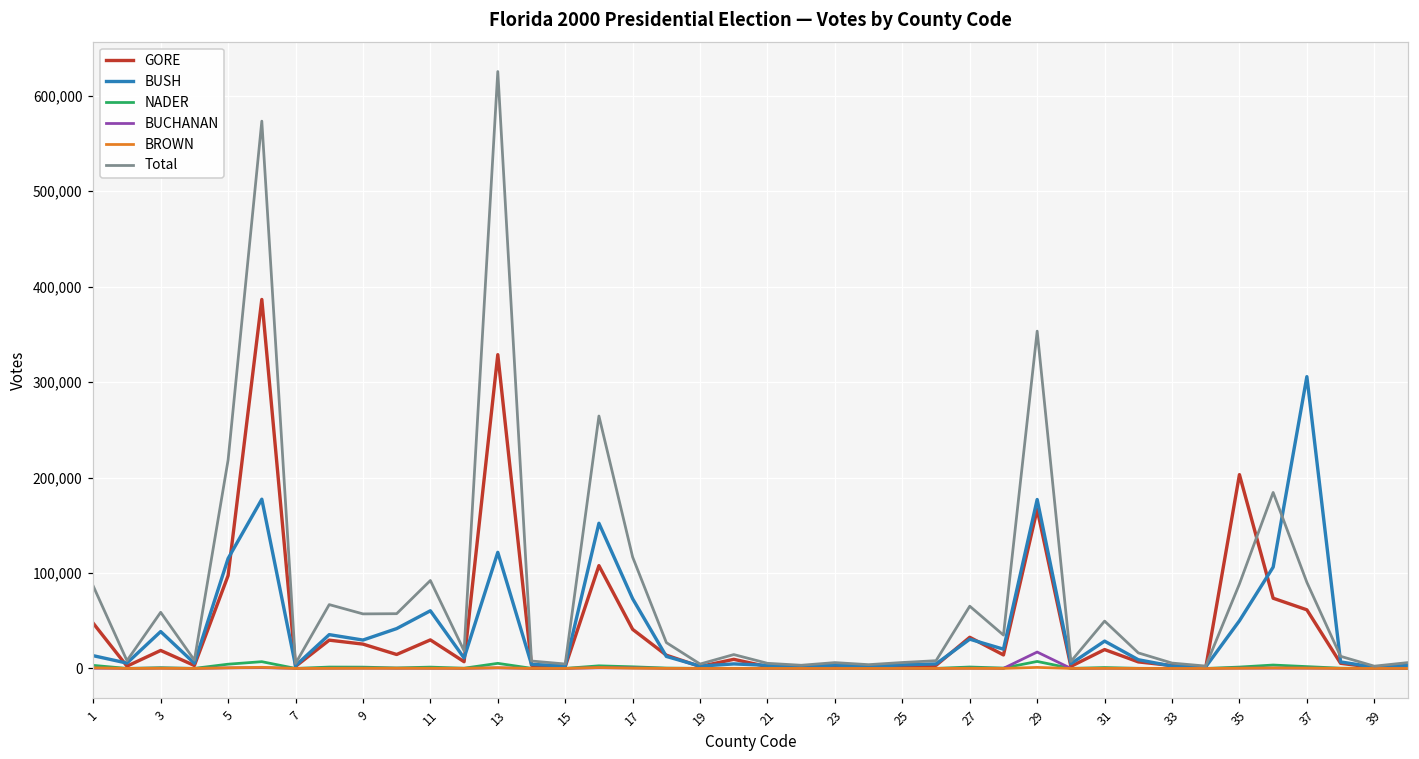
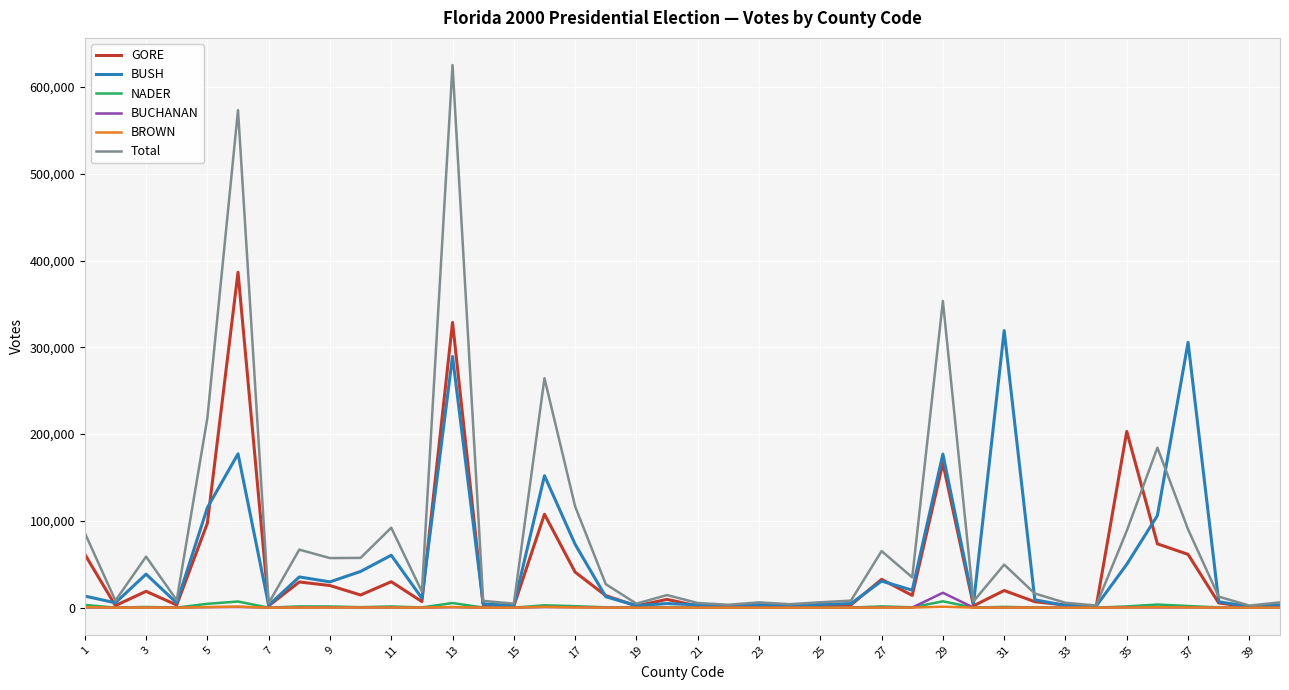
  {
    "GORE": {
-     "1": "50,000",
+     "1": "60,000",
      "3": "20,000",
      "5": "100,000",
      "9": "30,000",
      "11": "30,000",
      "13": "330,000",
      "17": "40,000",
      "29": "170,000",
      "31": "20,000",
      "35": "200,000",
      "37": "60,000"
    },
    "BUSH": {
      "1": "10,000",
      "3": "40,000",
      "5": "120,000",
      "9": "30,000",
      "11": "60,000",
-     "13": "120,000",
+     "13": "290,000",
      "17": "70,000",
      "29": "180,000",
-     "31": "30,000",
+     "31": "320,000",
      "35": "50,000",
      "37": "310,000"
    },
    "NADER": {
      "5": "0",
      "13": "10,000",
      "29": "10,000"
    },
    "BUCHANAN": {
      "29": "20,000"
    },
    "BROWN": {
      "29": "0"
    },
    "Total": {
      "1": "90,000",
      "3": "60,000",
      "5": "220,000",
      "9": "60,000",
      "11": "90,000",
      "13": "630,000",
      "17": "120,000",
      "27": "70,000",
      "29": "350,000",
      "31": "50,000",
      "35": "90,000",
      "37": "90,000"
    }
  }
